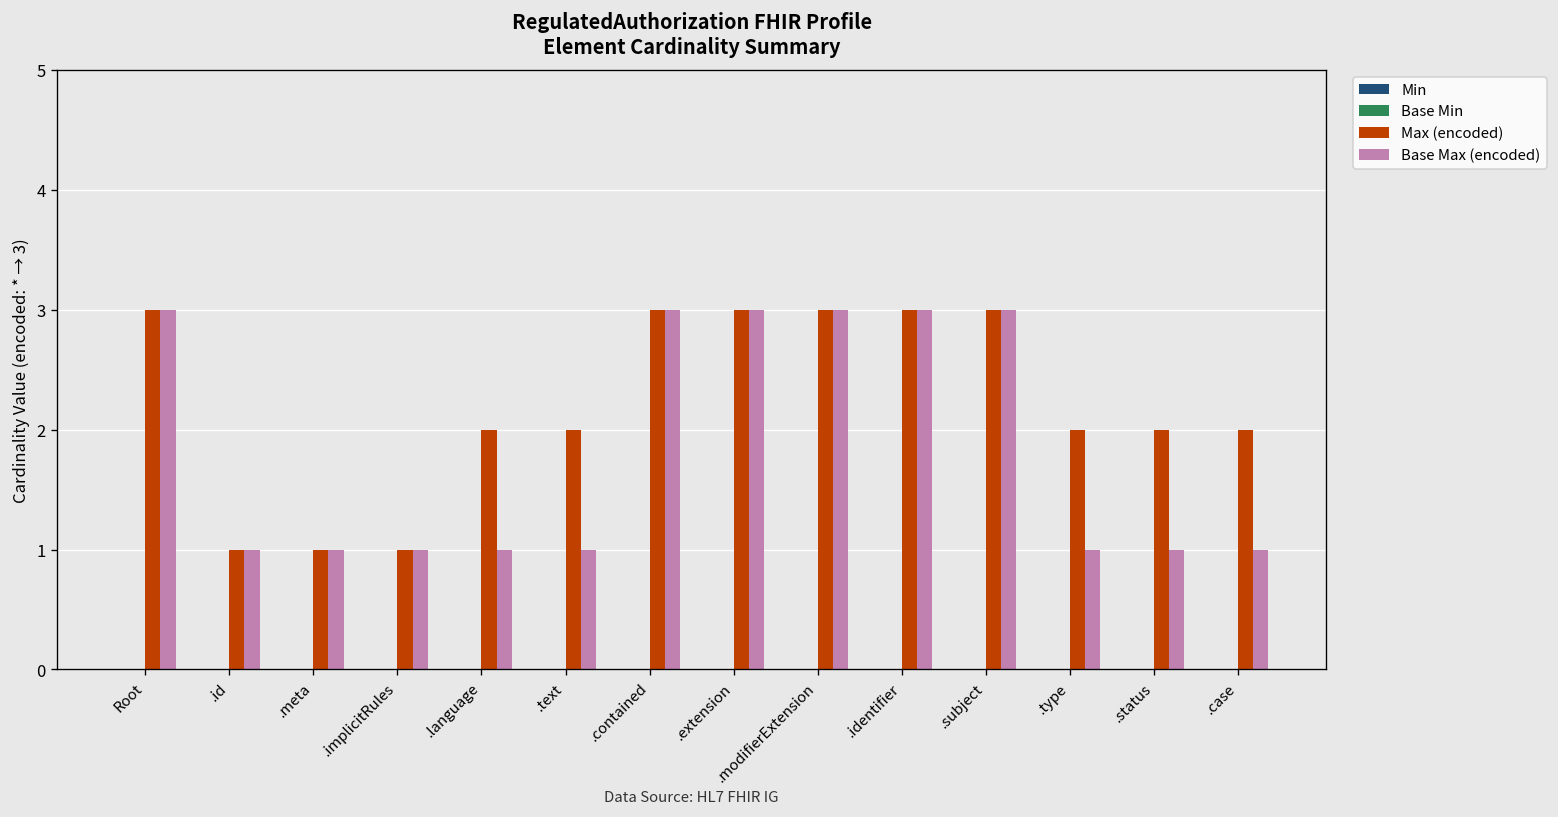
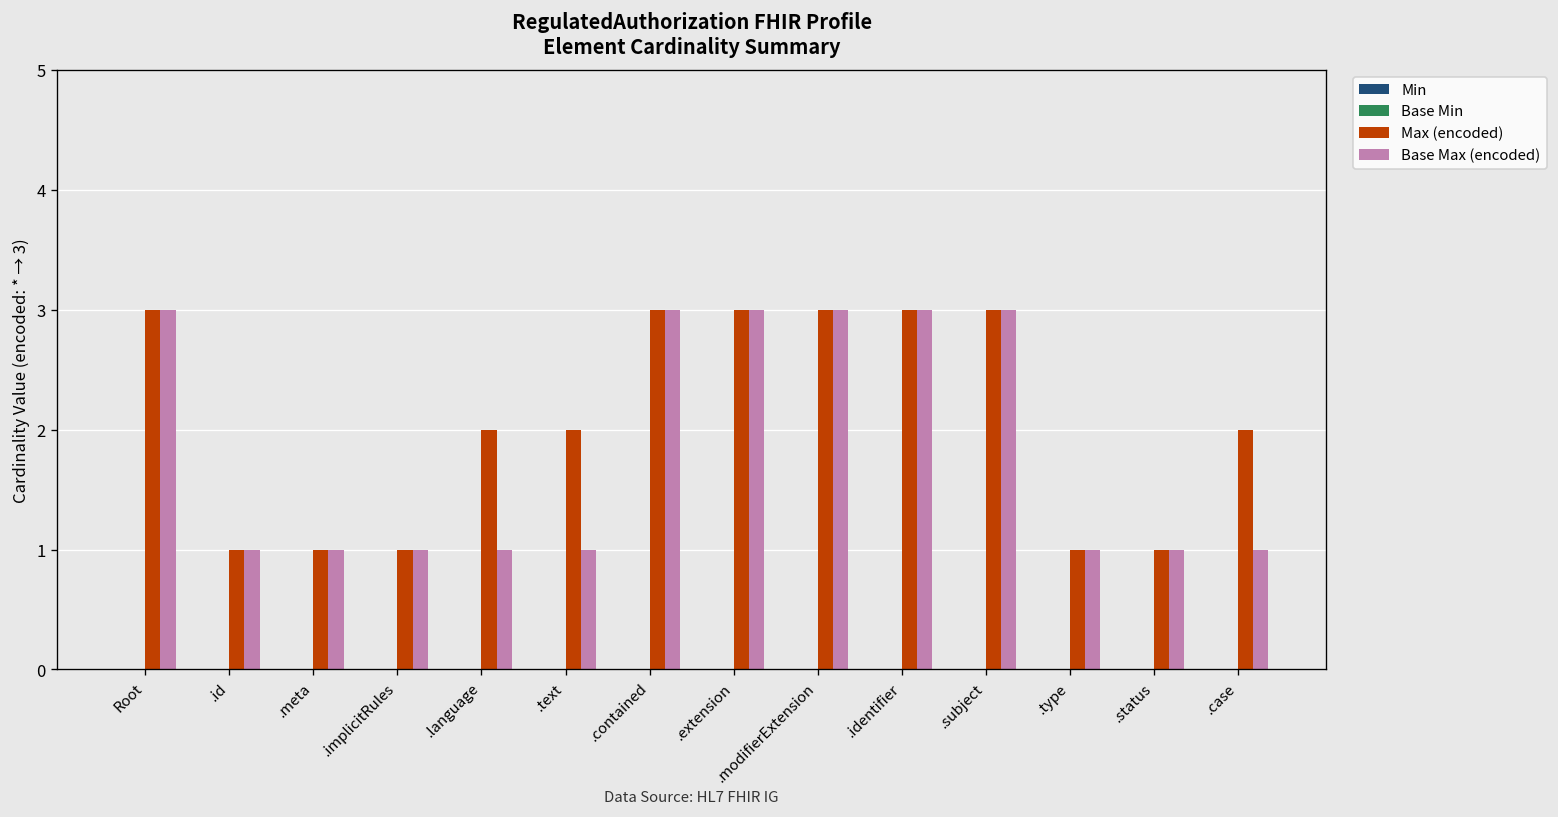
  {
    "Min": {
      "Root": 0,
      ".id": 0,
      ".meta": 0,
      ".implicitRules": 0,
      ".language": 0,
      ".text": 0,
      ".contained": 0,
      ".extension": 0,
      ".modifierExtension": 0,
      ".identifier": 0,
      ".subject": 0,
      ".type": 0,
      ".status": 0,
      ".case": 0
    },
    "Base Min": {
      "Root": 0,
      ".id": 0,
      ".meta": 0,
      ".implicitRules": 0,
      ".language": 0,
      ".text": 0,
      ".contained": 0,
      ".extension": 0,
      ".modifierExtension": 0,
      ".identifier": 0,
      ".subject": 0,
      ".type": 0,
      ".status": 0,
      ".case": 0
    },
    "Max (encoded)": {
      "Root": 3,
      ".id": 1,
      ".meta": 1,
      ".implicitRules": 1,
      ".language": 2,
      ".text": 2,
      ".contained": 3,
      ".extension": 3,
      ".modifierExtension": 3,
      ".identifier": 3,
      ".subject": 3,
-     ".type": 2,
-     ".status": 2,
+     ".type": 1,
+     ".status": 1,
      ".case": 2
    },
    "Base Max (encoded)": {
      "Root": 3,
      ".id": 1,
      ".meta": 1,
      ".implicitRules": 1,
      ".language": 1,
      ".text": 1,
      ".contained": 3,
      ".extension": 3,
      ".modifierExtension": 3,
      ".identifier": 3,
      ".subject": 3,
      ".type": 1,
      ".status": 1,
      ".case": 1
    }
  }
